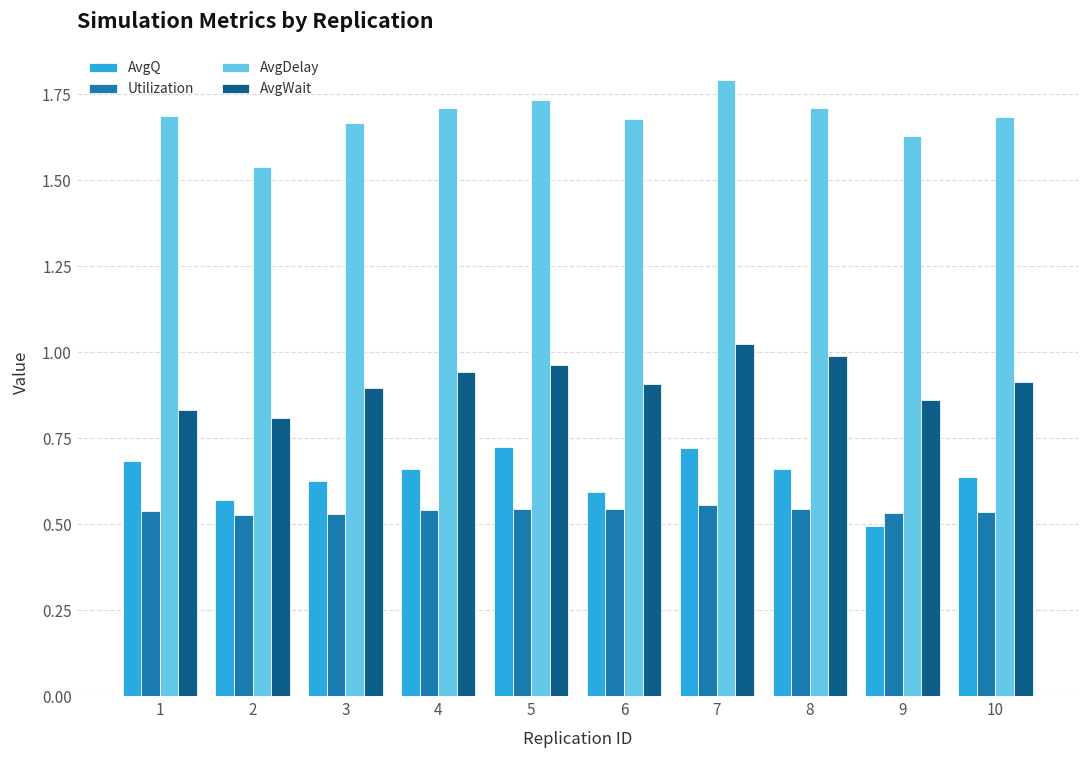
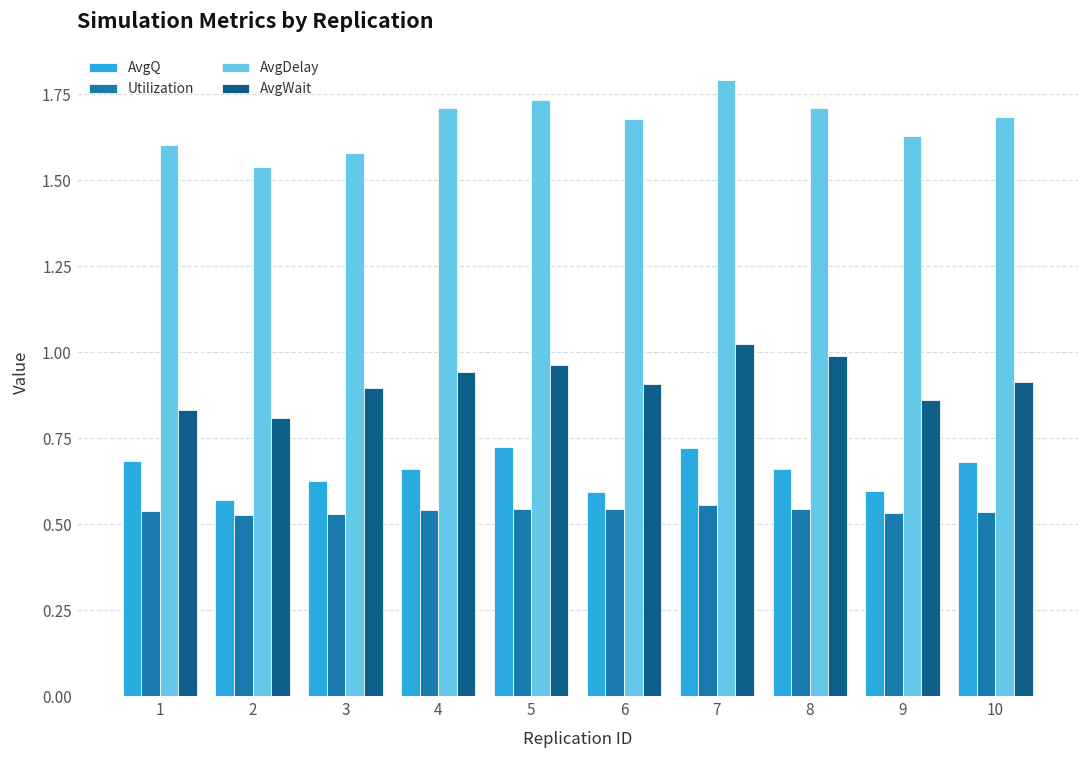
  {
    "AvgQ": {
      "1": 0.68,
      "2": 0.57,
      "3": 0.63,
      "4": 0.66,
      "5": 0.72,
      "6": 0.59,
      "7": 0.72,
      "8": 0.66,
-     "9": 0.50,
-     "10": 0.64
+     "9": 0.60,
+     "10": 0.68
    },
    "AvgDelay": {
-     "1": 1.69,
+     "1": 1.60,
      "2": 1.54,
-     "3": 1.67,
+     "3": 1.58,
      "4": 1.71,
      "5": 1.73,
      "6": 1.68,
      "7": 1.79,
      "8": 1.71,
      "9": 1.63,
      "10": 1.68
    }
  }
